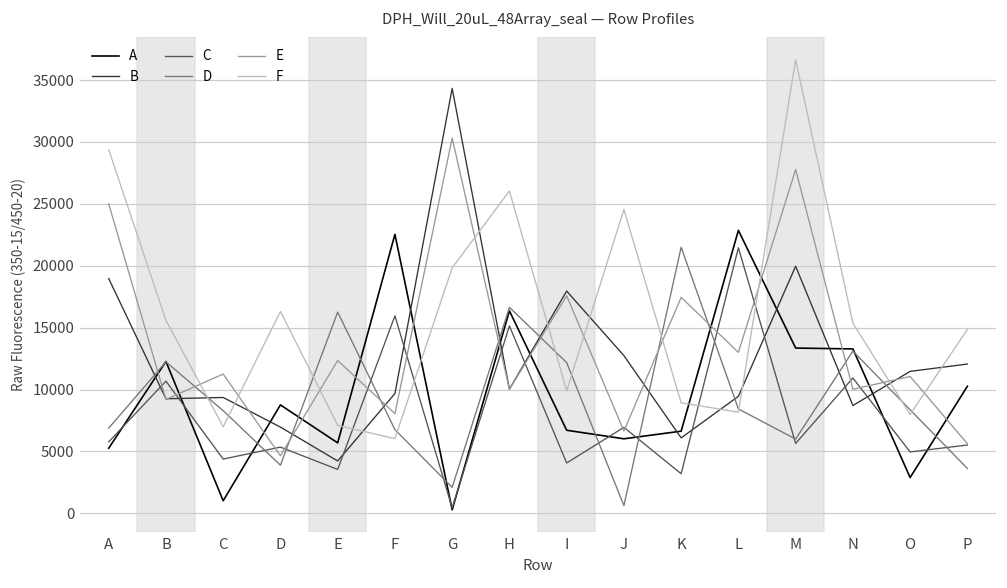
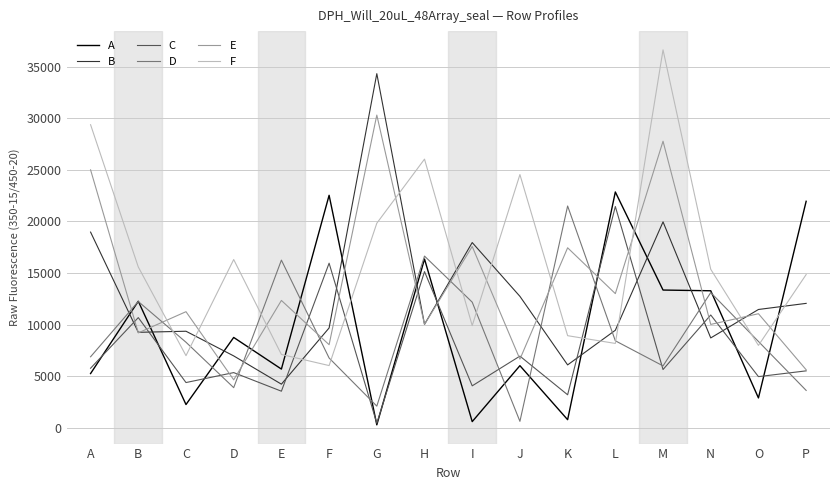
  {
    "A": {
      "A": 5300,
-     "C": 1000,
+     "C": 2300,
      "D": 8800,
      "E": 5700,
      "F": 22500,
      "H": 16400,
-     "I": 6700,
+     "I": 600,
      "J": 6000,
-     "K": 6600,
+     "K": 800,
      "L": 22900,
      "M": 13400,
      "O": 2900,
-     "P": 10300
+     "P": 22000
    }
  }
